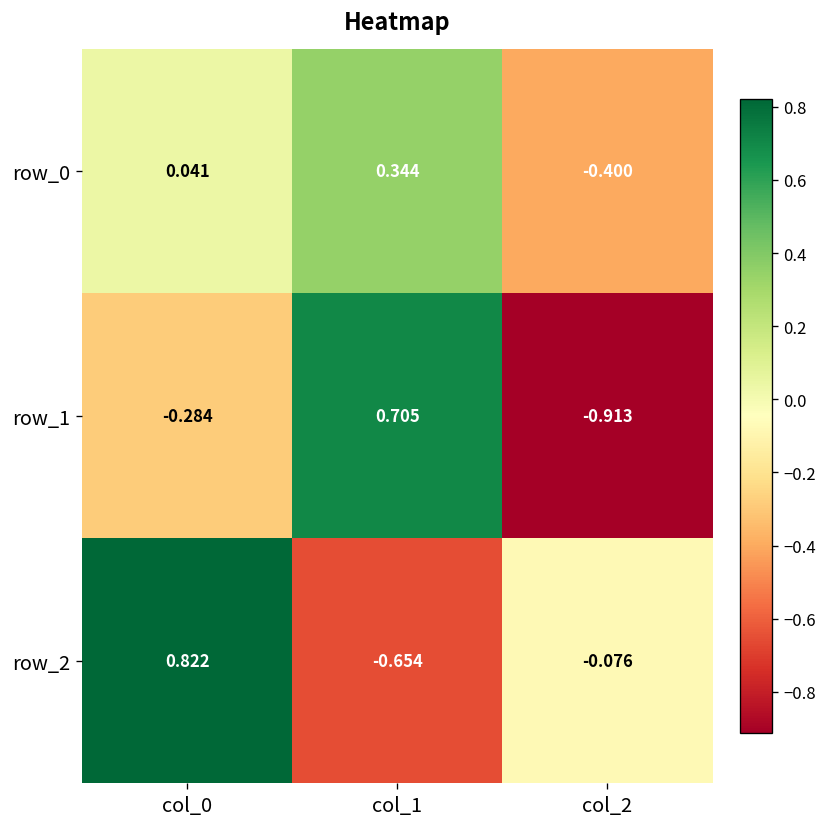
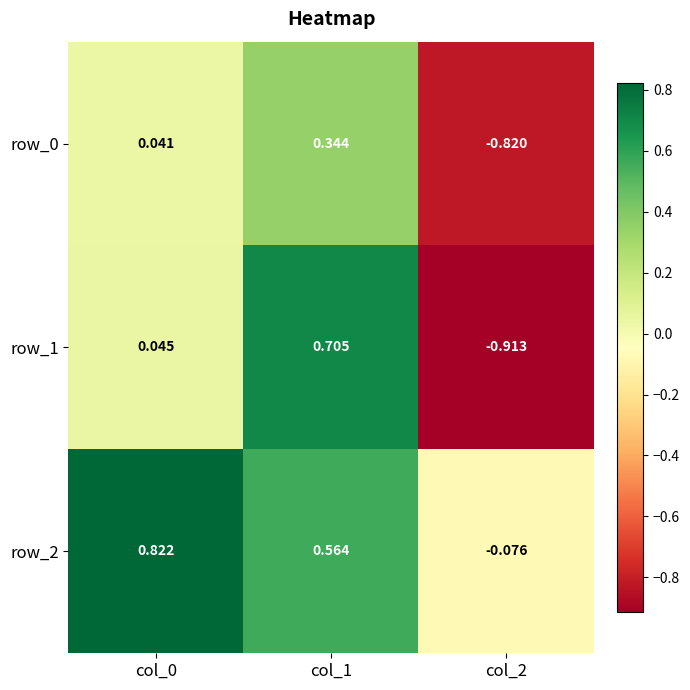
  {
    "row_0": {
      "col_0": 0.041,
      "col_1": 0.344,
-     "col_2": -0.400
+     "col_2": -0.820
    },
    "row_1": {
-     "col_0": -0.284,
+     "col_0": 0.045,
      "col_1": 0.705,
      "col_2": -0.913
    },
    "row_2": {
      "col_0": 0.822,
-     "col_1": -0.654,
+     "col_1": 0.564,
      "col_2": -0.076
    }
  }
